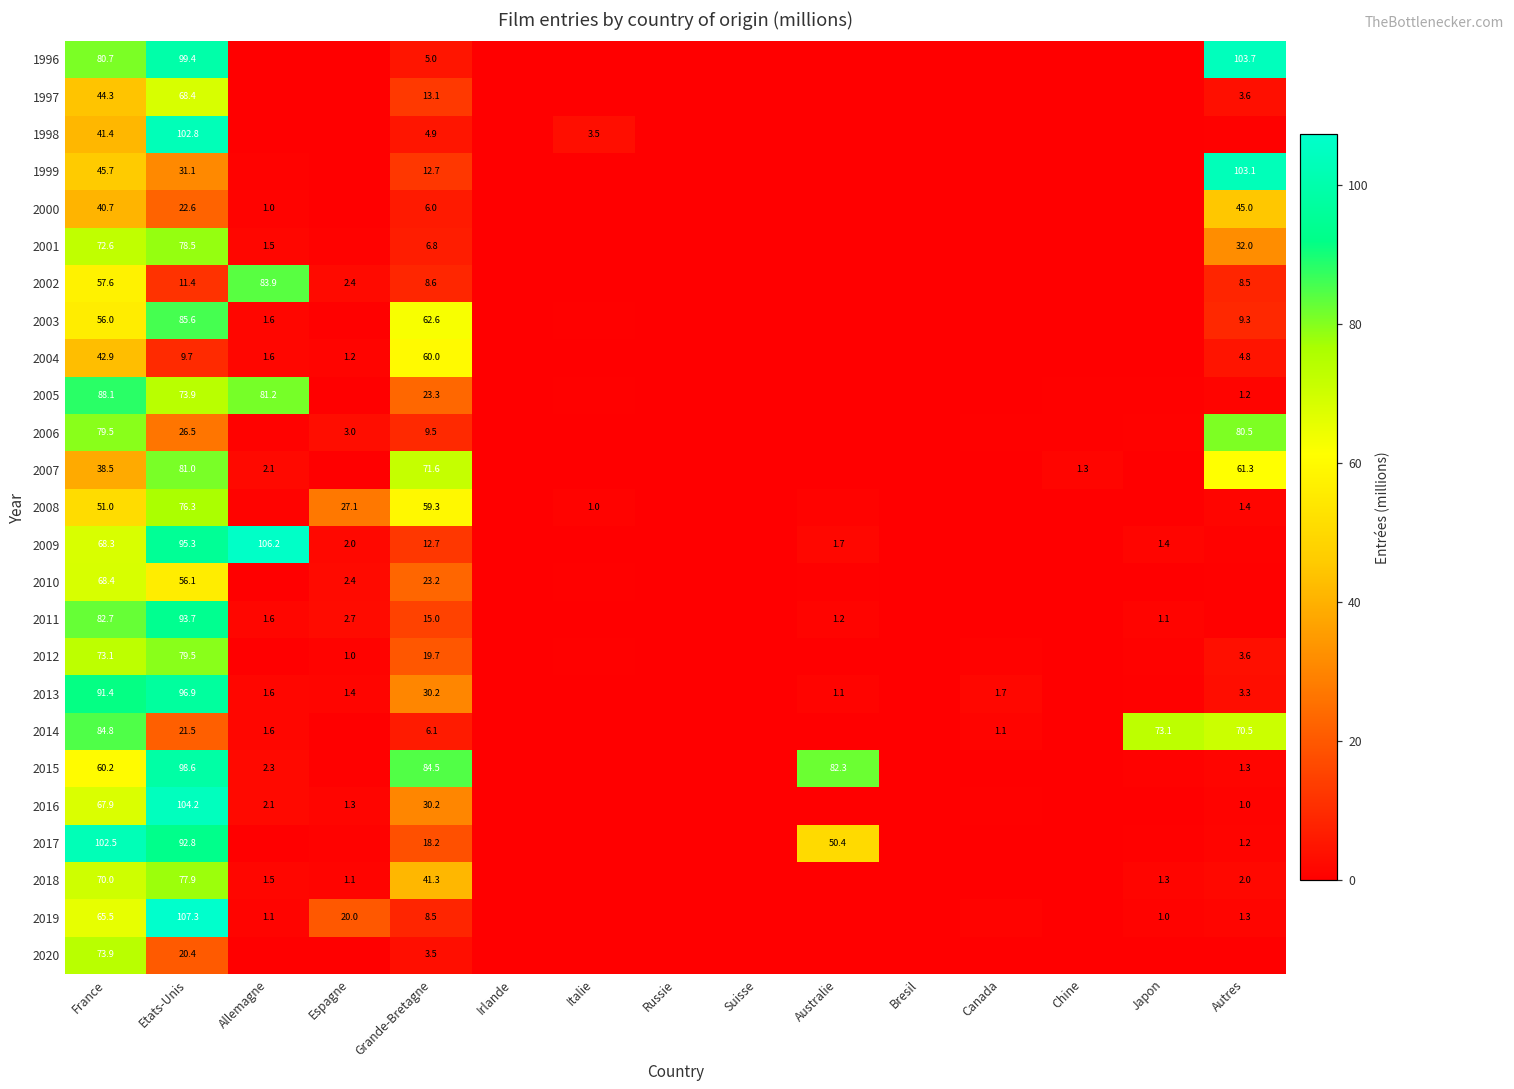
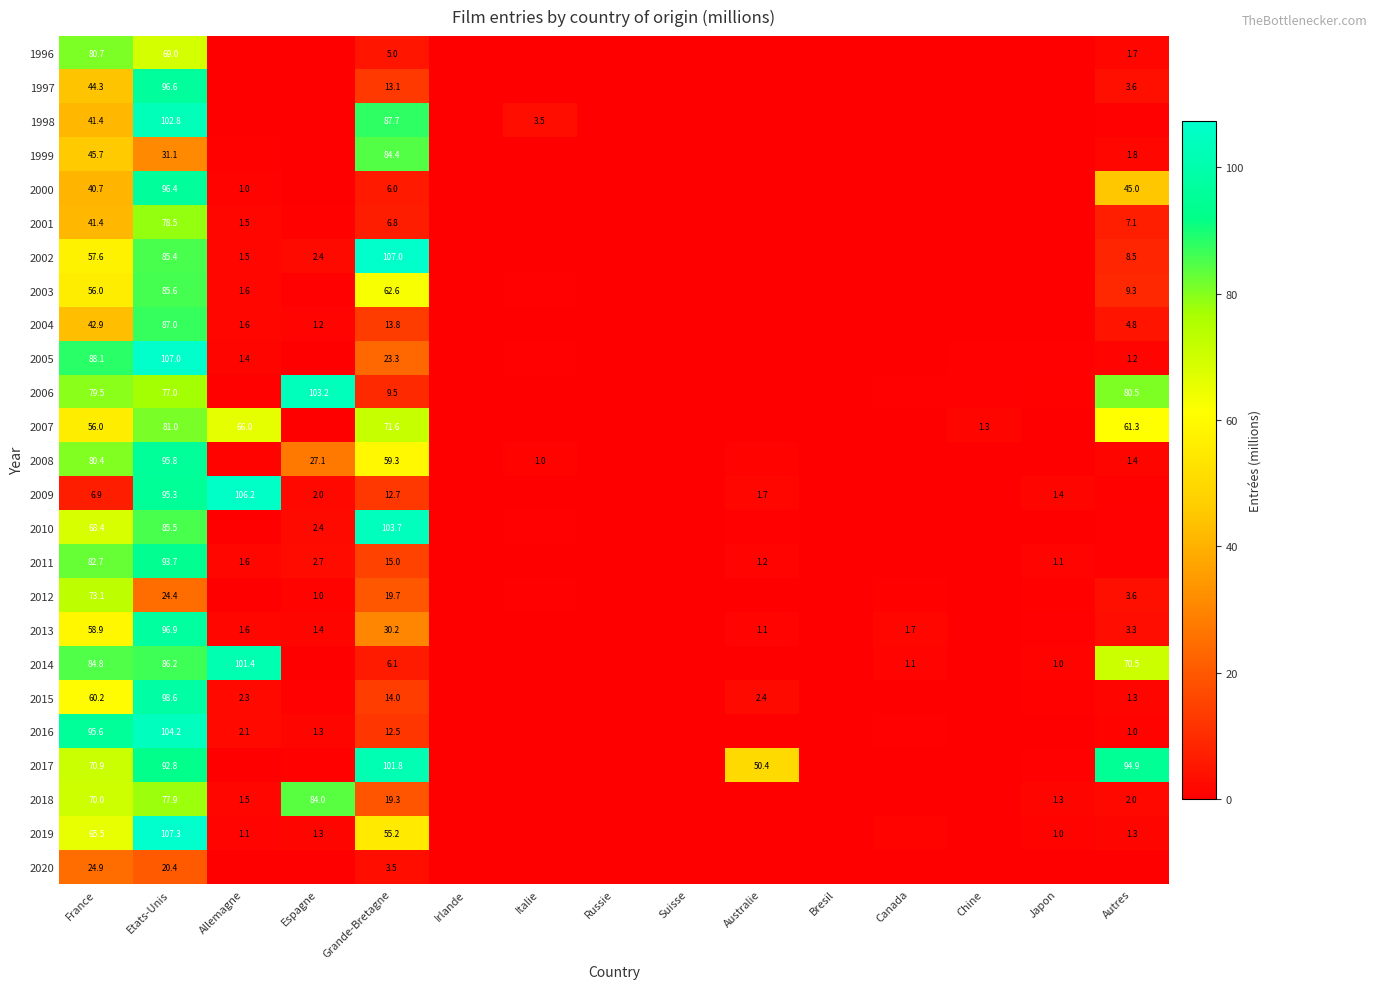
  {
    "1996": {
      "France": 80.7,
-     "Etats-Unis": 99.4,
+     "Etats-Unis": 69.0,
      "Grande-Bretagne": 5.0,
-     "Autres": 103.7
+     "Autres": 1.7
    },
    "1997": {
      "France": 44.3,
-     "Etats-Unis": 68.4,
+     "Etats-Unis": 96.6,
      "Grande-Bretagne": 13.1,
      "Autres": 3.6
    },
    "1998": {
      "France": 41.4,
      "Etats-Unis": 102.8,
-     "Grande-Bretagne": 4.9,
+     "Grande-Bretagne": 87.7,
      "Italie": 3.5
    },
    "1999": {
      "France": 45.7,
      "Etats-Unis": 31.1,
-     "Grande-Bretagne": 12.7,
-     "Autres": 103.1
+     "Grande-Bretagne": 84.4,
+     "Autres": 1.8
    },
    "2000": {
      "France": 40.7,
-     "Etats-Unis": 22.6,
+     "Etats-Unis": 96.4,
      "Allemagne": 1.0,
      "Grande-Bretagne": 6.0,
      "Autres": 45.0
    },
    "2001": {
-     "France": 72.6,
+     "France": 41.4,
      "Etats-Unis": 78.5,
      "Allemagne": 1.5,
      "Grande-Bretagne": 6.8,
-     "Autres": 32.0
+     "Autres": 7.1
    },
    "2002": {
      "France": 57.6,
-     "Etats-Unis": 11.4,
-     "Allemagne": 83.9,
+     "Etats-Unis": 85.4,
+     "Allemagne": 1.5,
      "Espagne": 2.4,
-     "Grande-Bretagne": 8.6,
+     "Grande-Bretagne": 107.0,
      "Autres": 8.5
    },
    "2003": {
      "France": 56.0,
      "Etats-Unis": 85.6,
      "Allemagne": 1.6,
      "Grande-Bretagne": 62.6,
      "Autres": 9.3
    },
    "2004": {
      "France": 42.9,
-     "Etats-Unis": 9.7,
+     "Etats-Unis": 87.0,
      "Allemagne": 1.6,
      "Espagne": 1.2,
-     "Grande-Bretagne": 60.0,
+     "Grande-Bretagne": 13.8,
      "Autres": 4.8
    },
    "2005": {
      "France": 88.1,
-     "Etats-Unis": 73.9,
-     "Allemagne": 81.2,
+     "Etats-Unis": 107.0,
+     "Allemagne": 1.4,
      "Grande-Bretagne": 23.3,
      "Autres": 1.2
    },
    "2006": {
      "France": 79.5,
-     "Etats-Unis": 26.5,
-     "Espagne": 3.0,
+     "Etats-Unis": 77.0,
+     "Espagne": 103.2,
      "Grande-Bretagne": 9.5,
      "Autres": 80.5
    },
    "2007": {
-     "France": 38.5,
+     "France": 56.0,
      "Etats-Unis": 81.0,
-     "Allemagne": 2.1,
+     "Allemagne": 66.0,
      "Grande-Bretagne": 71.6,
      "Chine": 1.3,
      "Autres": 61.3
    },
    "2008": {
-     "France": 51.0,
-     "Etats-Unis": 76.3,
+     "France": 80.4,
+     "Etats-Unis": 95.8,
      "Espagne": 27.1,
      "Grande-Bretagne": 59.3,
      "Italie": 1.0,
      "Autres": 1.4
    },
    "2009": {
-     "France": 68.3,
+     "France": 6.9,
      "Etats-Unis": 95.3,
      "Allemagne": 106.2,
      "Espagne": 2.0,
      "Grande-Bretagne": 12.7,
      "Australie": 1.7,
      "Japon": 1.4
    },
    "2010": {
      "France": 68.4,
-     "Etats-Unis": 56.1,
+     "Etats-Unis": 85.5,
      "Espagne": 2.4,
-     "Grande-Bretagne": 23.2
+     "Grande-Bretagne": 103.7
    },
    "2011": {
      "France": 82.7,
      "Etats-Unis": 93.7,
      "Allemagne": 1.6,
      "Espagne": 2.7,
      "Grande-Bretagne": 15.0,
      "Australie": 1.2,
      "Japon": 1.1
    },
    "2012": {
      "France": 73.1,
-     "Etats-Unis": 79.5,
+     "Etats-Unis": 24.4,
      "Espagne": 1.0,
      "Grande-Bretagne": 19.7,
      "Autres": 3.6
    },
    "2013": {
-     "France": 91.4,
+     "France": 58.9,
      "Etats-Unis": 96.9,
      "Allemagne": 1.6,
      "Espagne": 1.4,
      "Grande-Bretagne": 30.2,
      "Australie": 1.1,
      "Canada": 1.7,
      "Autres": 3.3
    },
    "2014": {
      "France": 84.8,
-     "Etats-Unis": 21.5,
-     "Allemagne": 1.6,
+     "Etats-Unis": 86.2,
+     "Allemagne": 101.4,
      "Grande-Bretagne": 6.1,
      "Canada": 1.1,
-     "Japon": 73.1,
+     "Japon": 1.0,
      "Autres": 70.5
    },
    "2015": {
      "France": 60.2,
      "Etats-Unis": 98.6,
      "Allemagne": 2.3,
-     "Grande-Bretagne": 84.5,
-     "Australie": 82.3,
+     "Grande-Bretagne": 14.0,
+     "Australie": 2.4,
      "Autres": 1.3
    },
    "2016": {
-     "France": 67.9,
+     "France": 95.6,
      "Etats-Unis": 104.2,
      "Allemagne": 2.1,
      "Espagne": 1.3,
-     "Grande-Bretagne": 30.2,
+     "Grande-Bretagne": 12.5,
      "Autres": 1.0
    },
    "2017": {
-     "France": 102.5,
+     "France": 70.9,
      "Etats-Unis": 92.8,
-     "Grande-Bretagne": 18.2,
+     "Grande-Bretagne": 101.8,
      "Australie": 50.4,
-     "Autres": 1.2
+     "Autres": 94.9
    },
    "2018": {
      "France": 70.0,
      "Etats-Unis": 77.9,
      "Allemagne": 1.5,
-     "Espagne": 1.1,
-     "Grande-Bretagne": 41.3,
+     "Espagne": 84.0,
+     "Grande-Bretagne": 19.3,
      "Japon": 1.3,
      "Autres": 2.0
    },
    "2019": {
      "France": 65.5,
      "Etats-Unis": 107.3,
      "Allemagne": 1.1,
-     "Espagne": 20.0,
-     "Grande-Bretagne": 8.5,
+     "Espagne": 1.3,
+     "Grande-Bretagne": 55.2,
      "Japon": 1.0,
      "Autres": 1.3
    },
    "2020": {
-     "France": 73.9,
+     "France": 24.9,
      "Etats-Unis": 20.4,
      "Grande-Bretagne": 3.5
    }
  }
